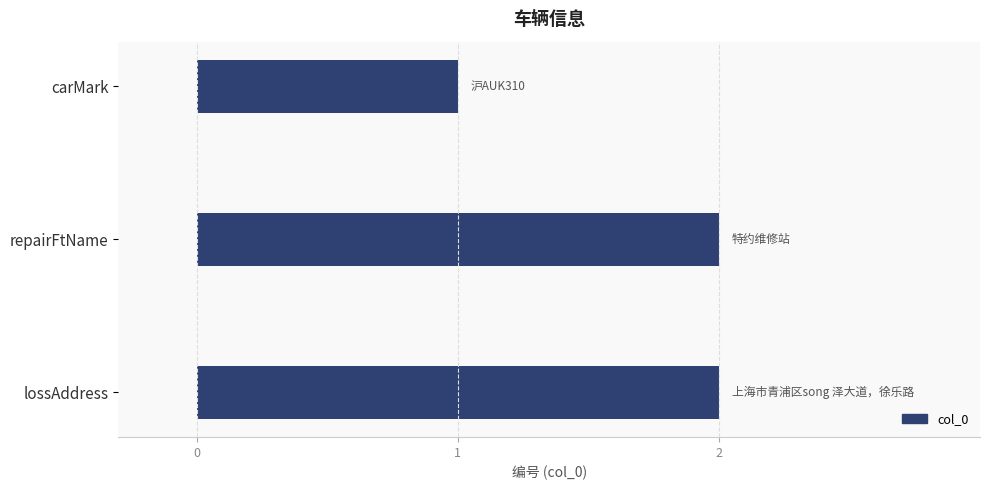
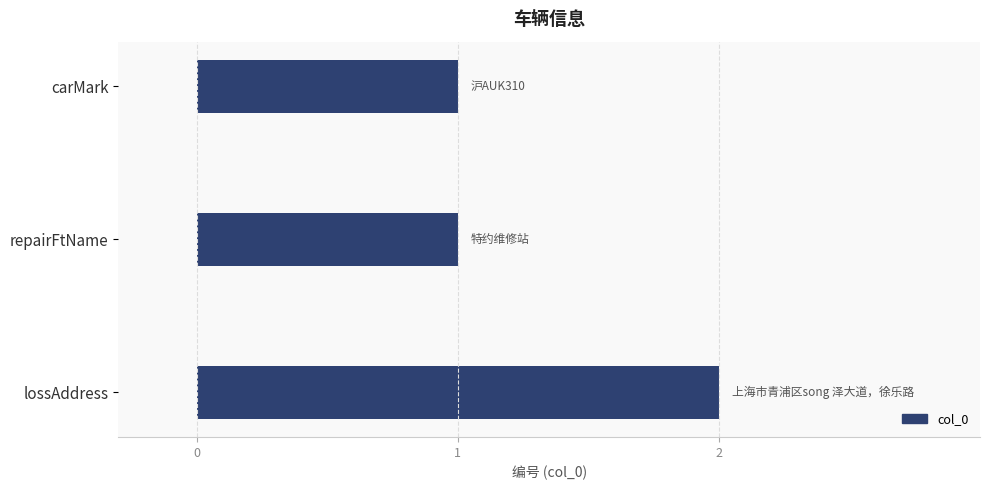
  {
    "carMark": 1,
-   "repairFtName": 2,
+   "repairFtName": 1,
    "lossAddress": 2
  }
